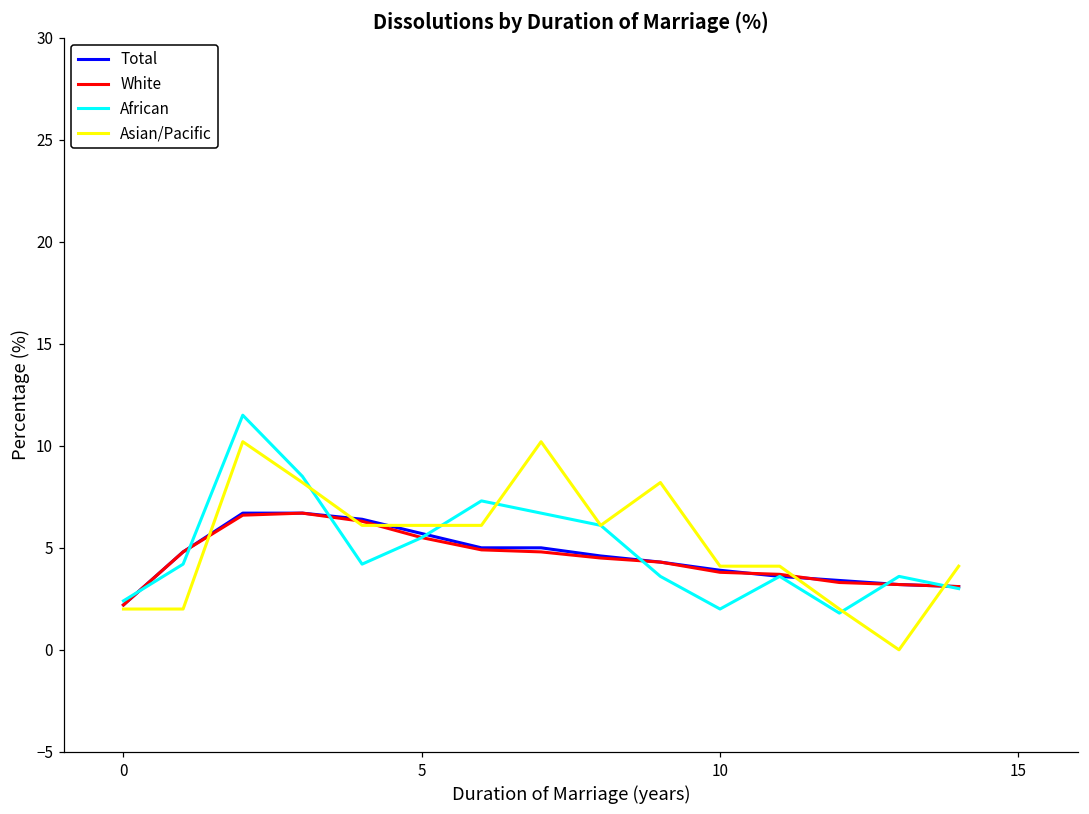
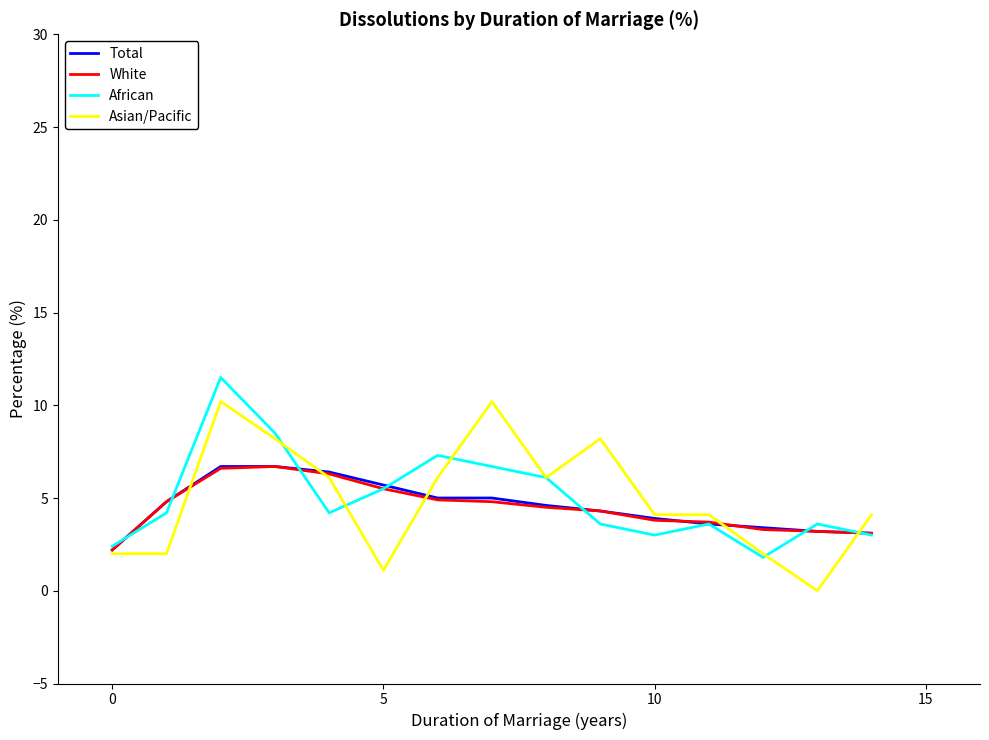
  {
    "Total": {
      "5": 5.7
    },
    "African": {
      "0": 2.4,
-     "10": 2
+     "10": 3
    },
    "Asian/Pacific": {
      "0": 2.0,
-     "5": 6.1,
+     "5": 1.1,
      "10": 4.1
    }
  }
